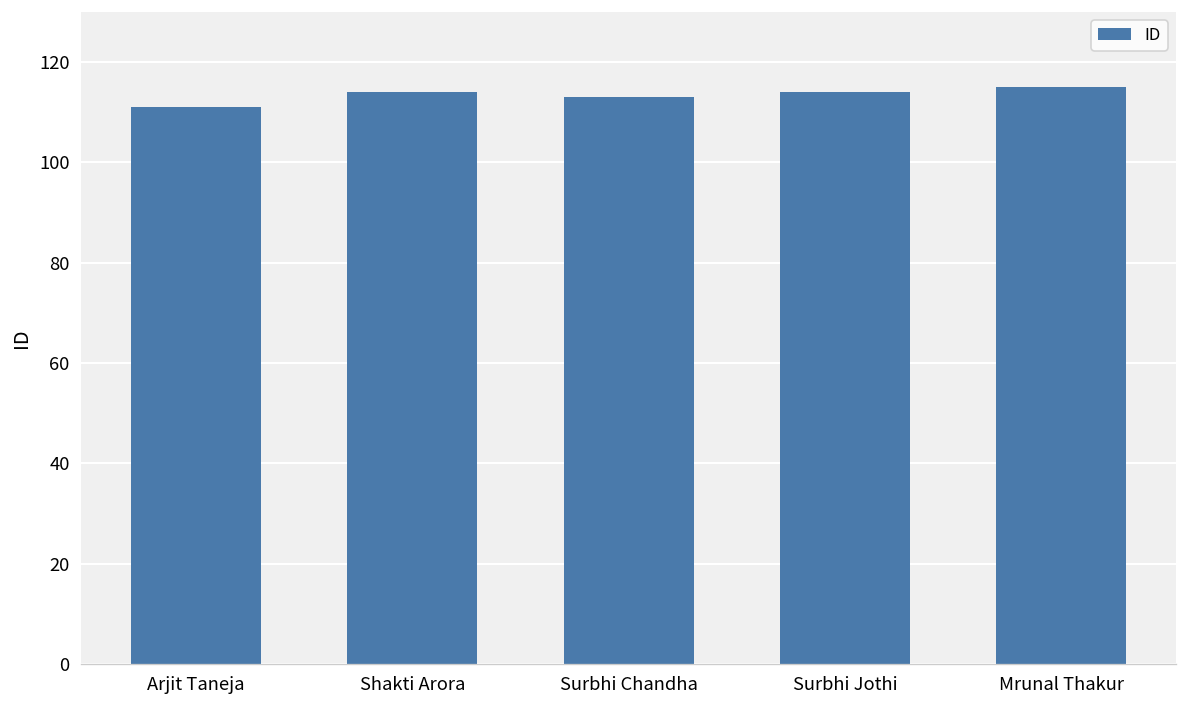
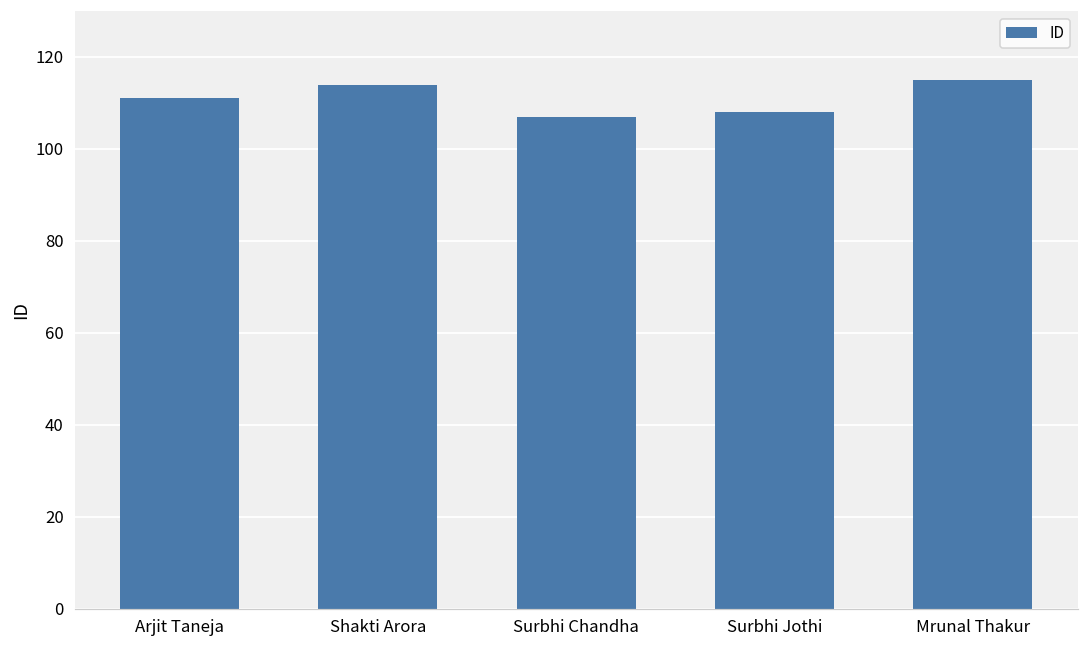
  {
    "Arjit Taneja": 111,
    "Shakti Arora": 114,
-   "Surbhi Chandha": 113,
-   "Surbhi Jothi": 114,
+   "Surbhi Chandha": 107,
+   "Surbhi Jothi": 108,
    "Mrunal Thakur": 115
  }
